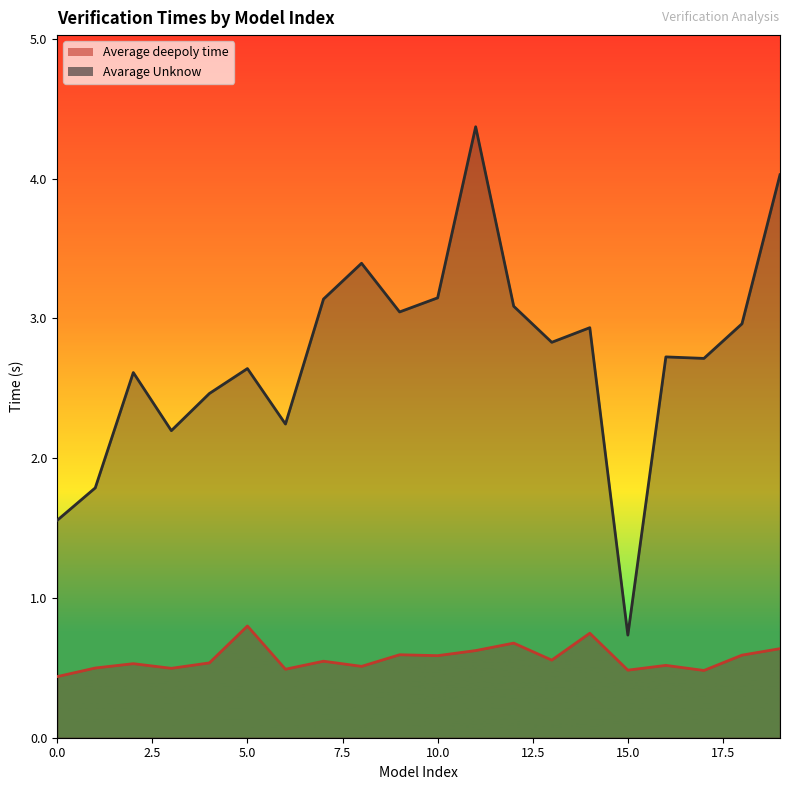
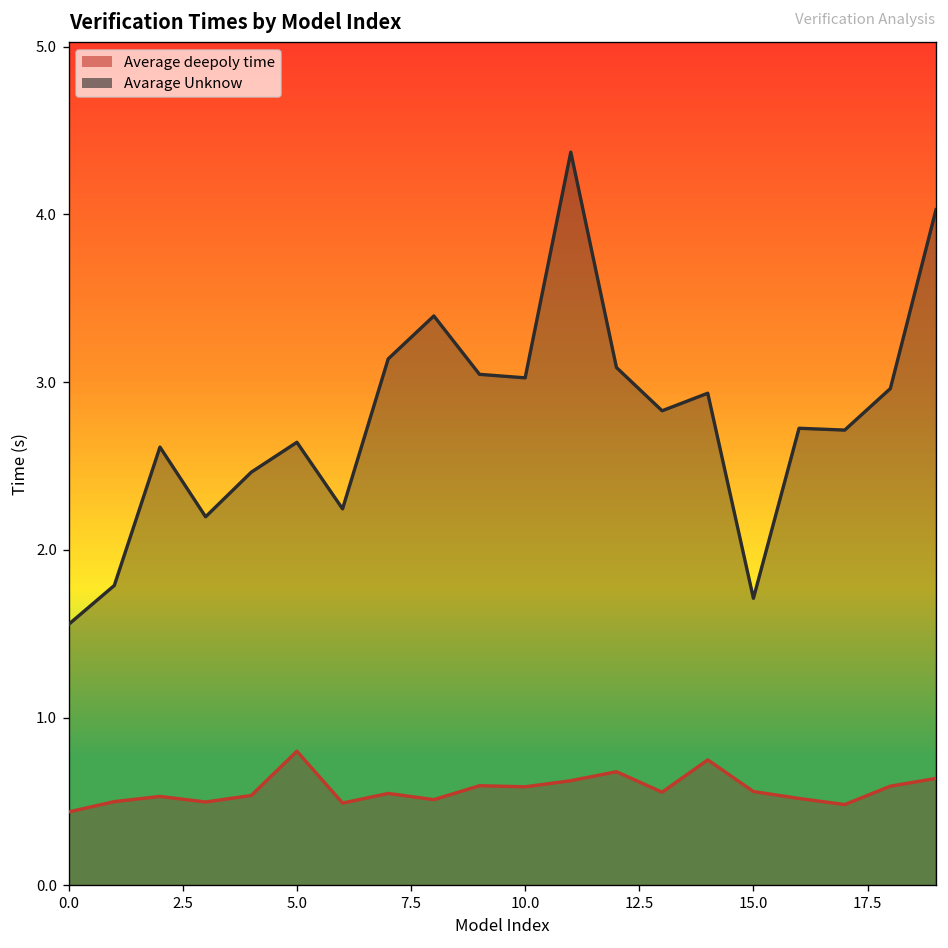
  {
    "Average deepoly time": {
      "0.0": 0.44,
      "5.0": 0.80,
      "10.0": 0.59,
-     "15.0": 0.48
+     "15.0": 0.56
    },
    "Avarage Unknow": {
      "0.0": 1.56,
      "5.0": 2.64,
-     "10.0": 3.15,
-     "15.0": 0.73
+     "10.0": 3.03,
+     "15.0": 1.71
    }
  }
